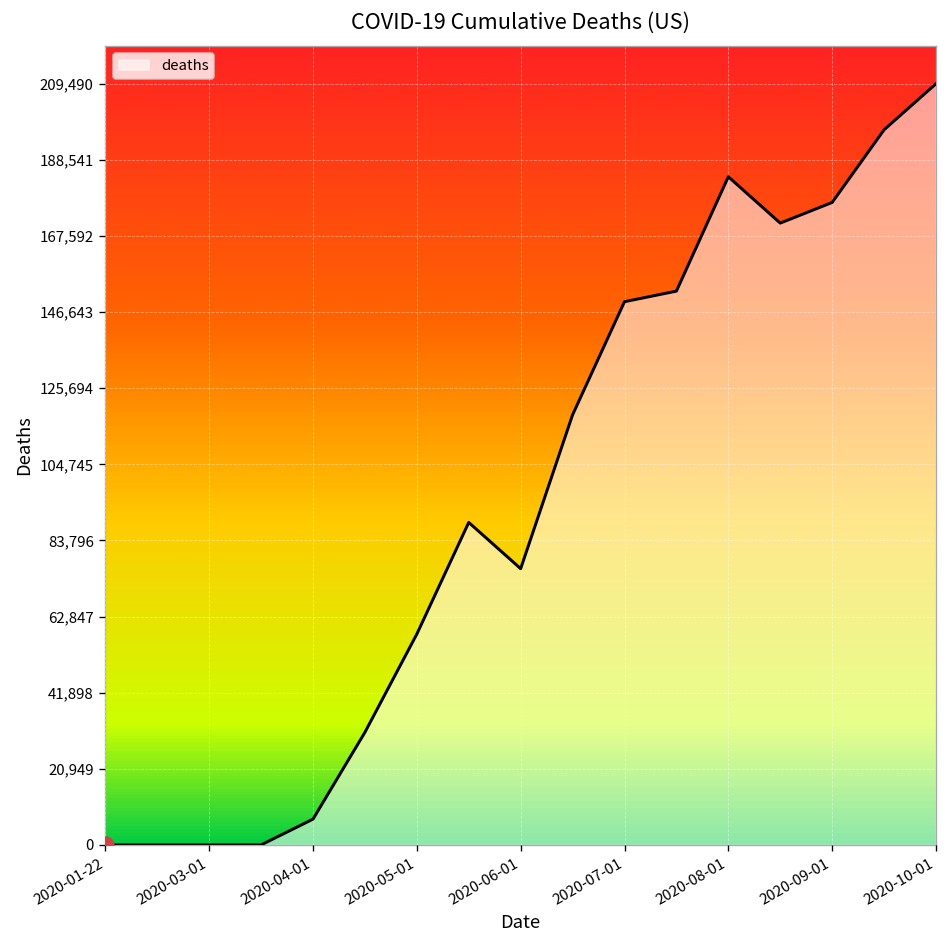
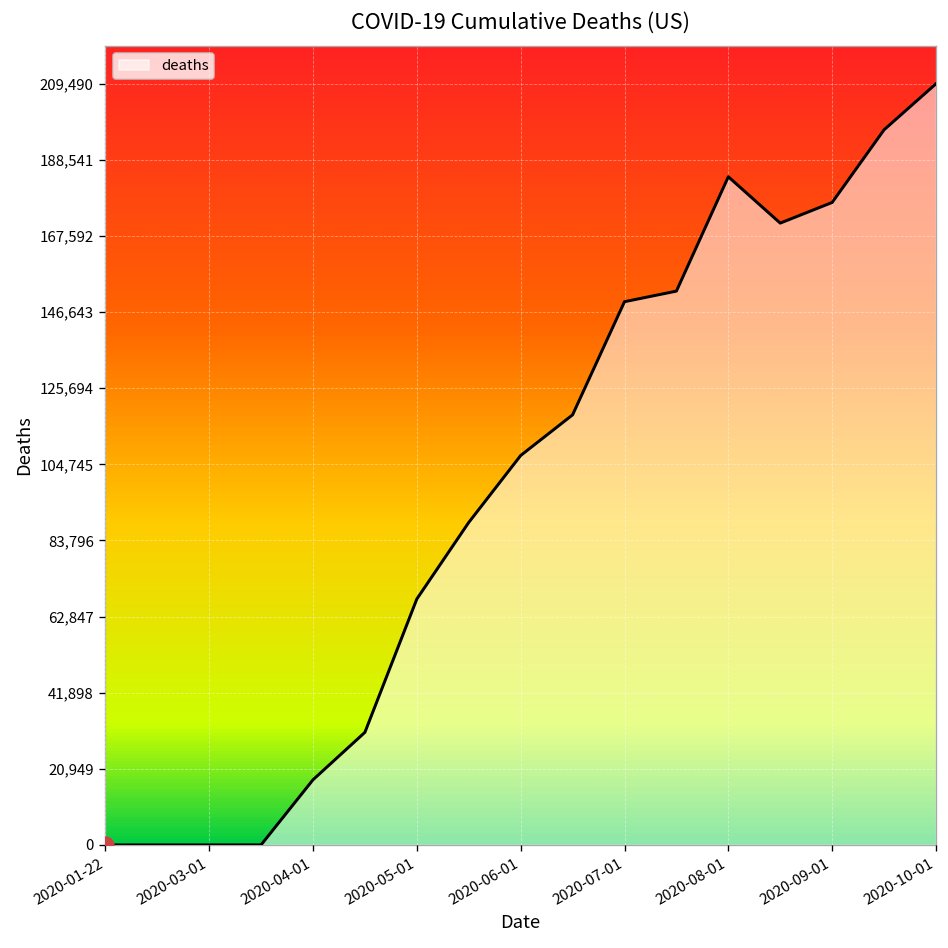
  {
    "deaths": {
      "2020-03-01": "0",
-     "2020-04-01": "7,000",
-     "2020-05-01": "58,000",
-     "2020-06-01": "76,000",
+     "2020-04-01": "18,000",
+     "2020-05-01": "68,000",
+     "2020-06-01": "107,000",
      "2020-07-01": "150,000",
      "2020-08-01": "184,000",
      "2020-09-01": "177,000",
      "2020-10-01": "209,000"
    }
  }
